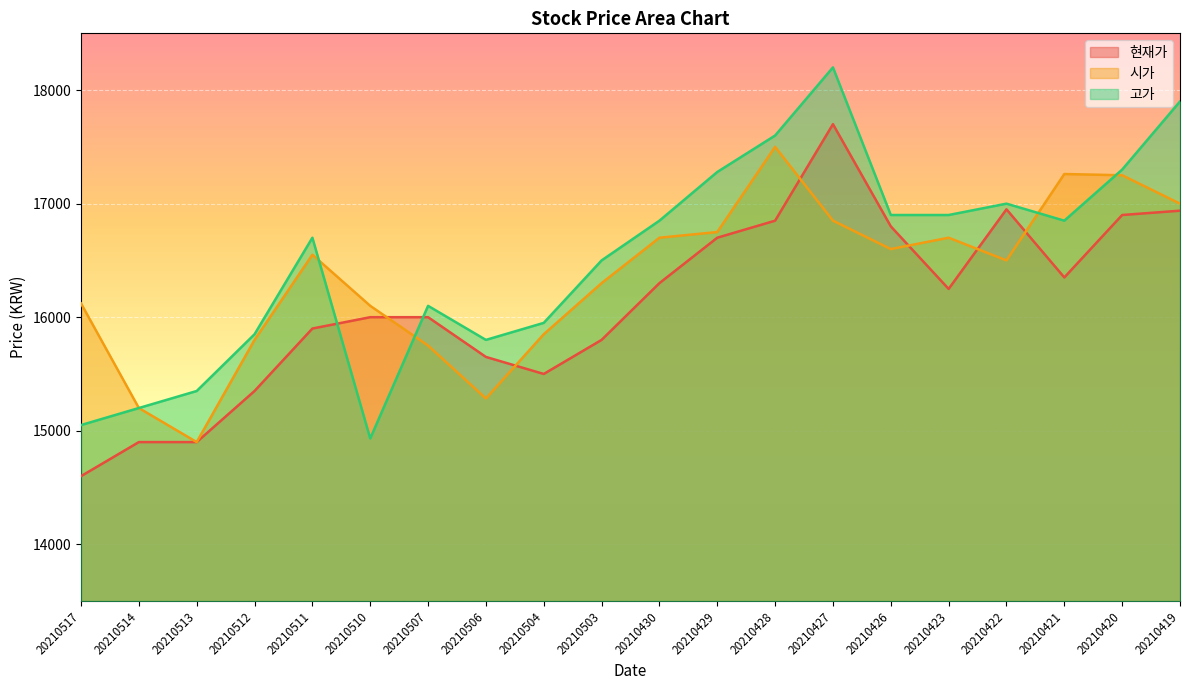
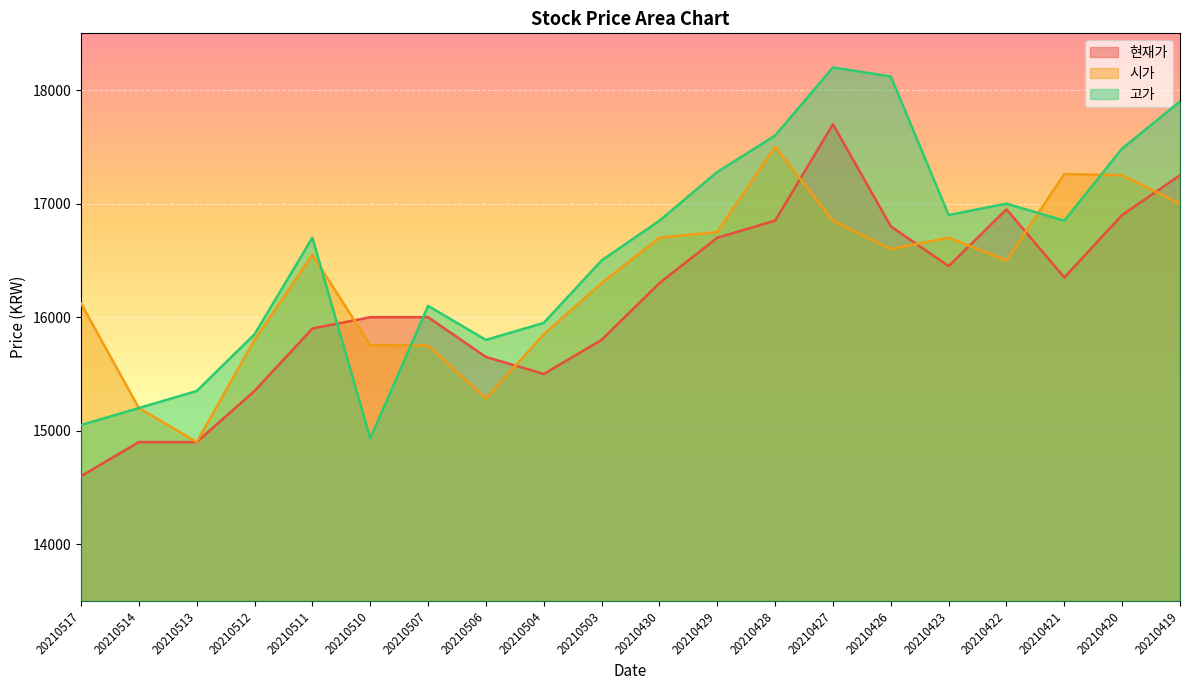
  {
    "현재가": {
      "20210517": 14600,
      "20210514": 14900,
      "20210512": 15350,
      "20210511": 15900,
      "20210510": 16000,
      "20210507": 16000,
      "20210506": 15650,
      "20210504": 15500,
      "20210503": 15800,
      "20210430": 16300,
      "20210429": 16700,
      "20210428": 16850,
      "20210427": 17700,
      "20210426": 16800,
-     "20210423": 16250,
+     "20210423": 16450,
      "20210422": 16950,
      "20210421": 16350,
      "20210420": 16900,
-     "20210419": 16940
+     "20210419": 17250
    },
    "시가": {
      "20210517": 16120,
      "20210512": 15800,
      "20210511": 16550,
-     "20210510": 16100,
+     "20210510": 15750,
      "20210507": 15750,
      "20210506": 15280,
      "20210504": 15850,
      "20210503": 16300,
      "20210430": 16700,
      "20210429": 16750,
      "20210428": 17500,
      "20210427": 16850,
      "20210426": 16600,
      "20210423": 16700,
      "20210422": 16500,
      "20210421": 17260,
      "20210420": 17250,
      "20210419": 17000
    },
    "고가": {
      "20210517": 15050,
      "20210513": 15350,
      "20210512": 15850,
      "20210511": 16700,
      "20210510": 14930,
      "20210507": 16100,
      "20210506": 15800,
      "20210504": 15950,
      "20210503": 16500,
      "20210430": 16850,
      "20210429": 17280,
      "20210428": 17600,
      "20210427": 18200,
-     "20210426": 16900,
+     "20210426": 18120,
      "20210423": 16900,
      "20210422": 17000,
      "20210421": 16850,
-     "20210420": 17300,
+     "20210420": 17490,
      "20210419": 17900
    }
  }
